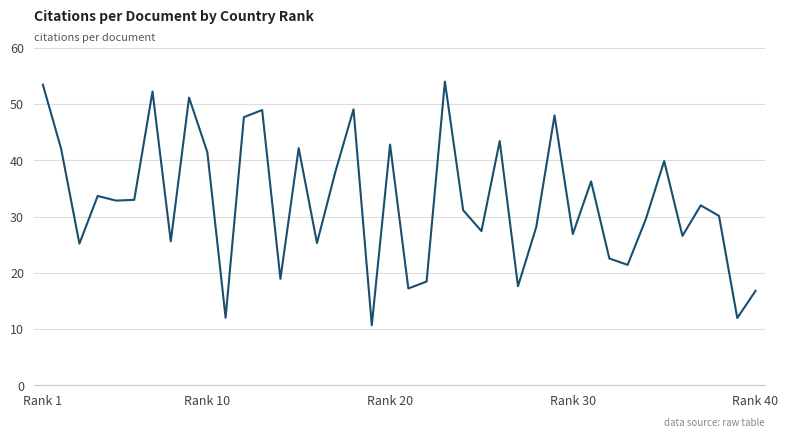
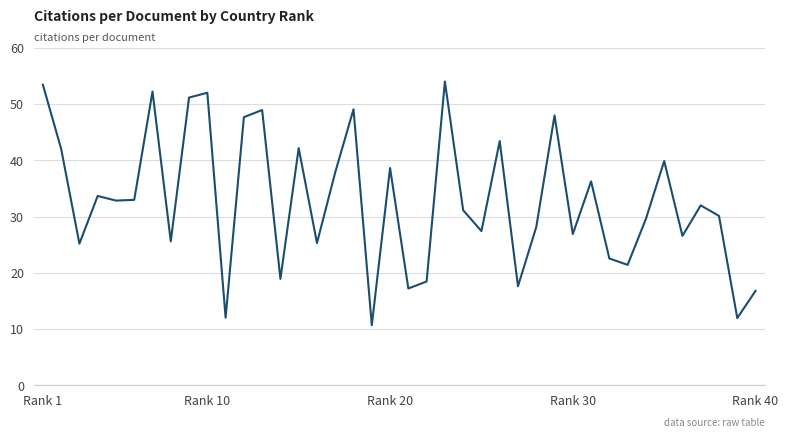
  {
    "Rank 1": 53,
-   "Rank 10": 41,
-   "Rank 20": 43,
+   "Rank 10": 52,
+   "Rank 20": 39,
    "Rank 30": 27,
    "Rank 40": 17
  }
